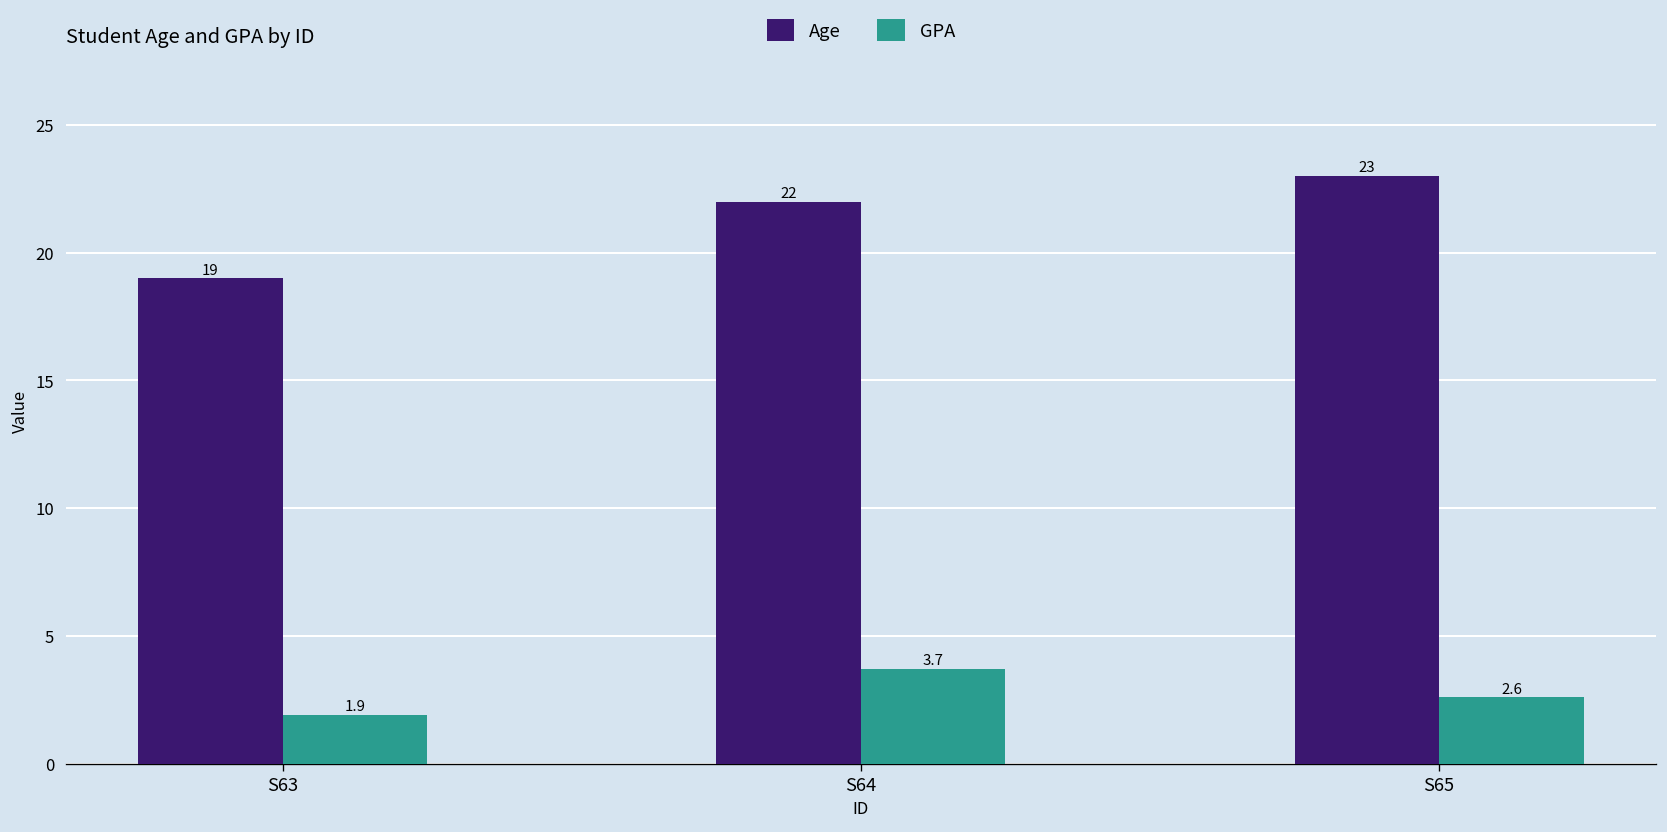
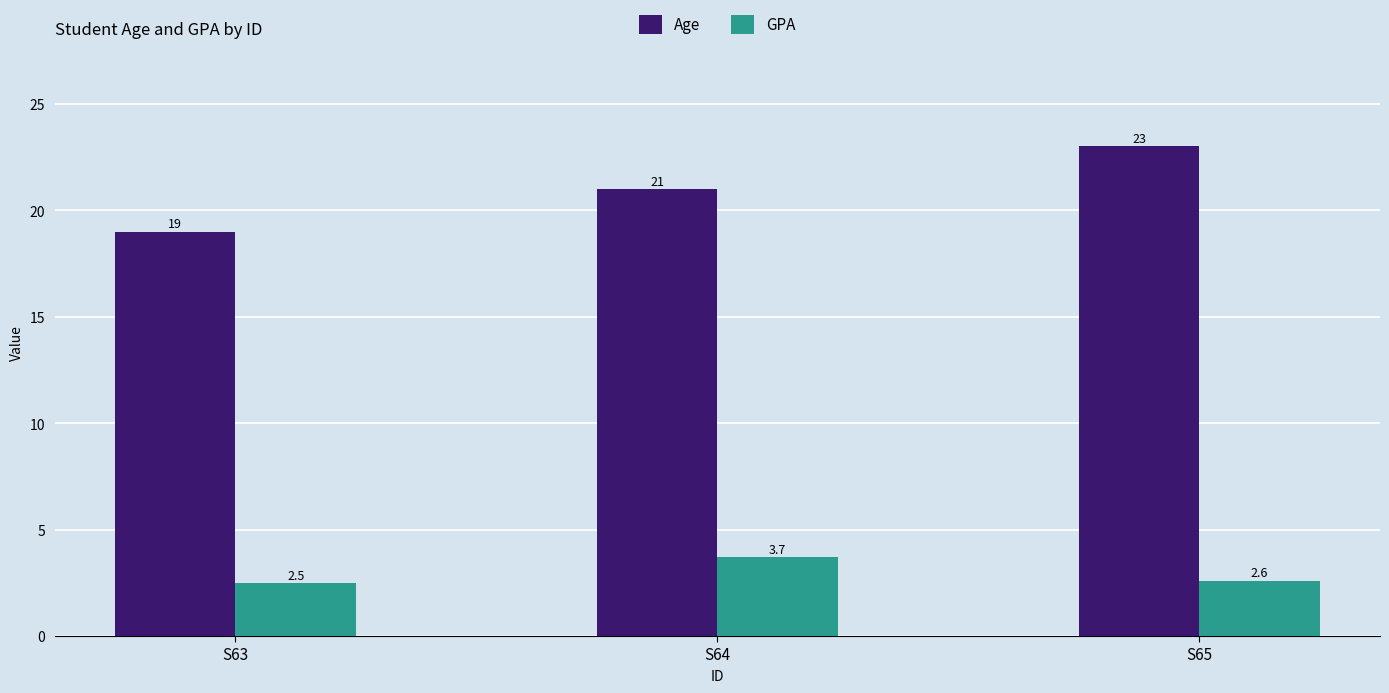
  {
    "Age": {
      "S63": 19,
-     "S64": 22,
+     "S64": 21,
      "S65": 23
    },
    "GPA": {
-     "S63": 1.9,
+     "S63": 2.5,
      "S64": 3.7,
      "S65": 2.6
    }
  }
